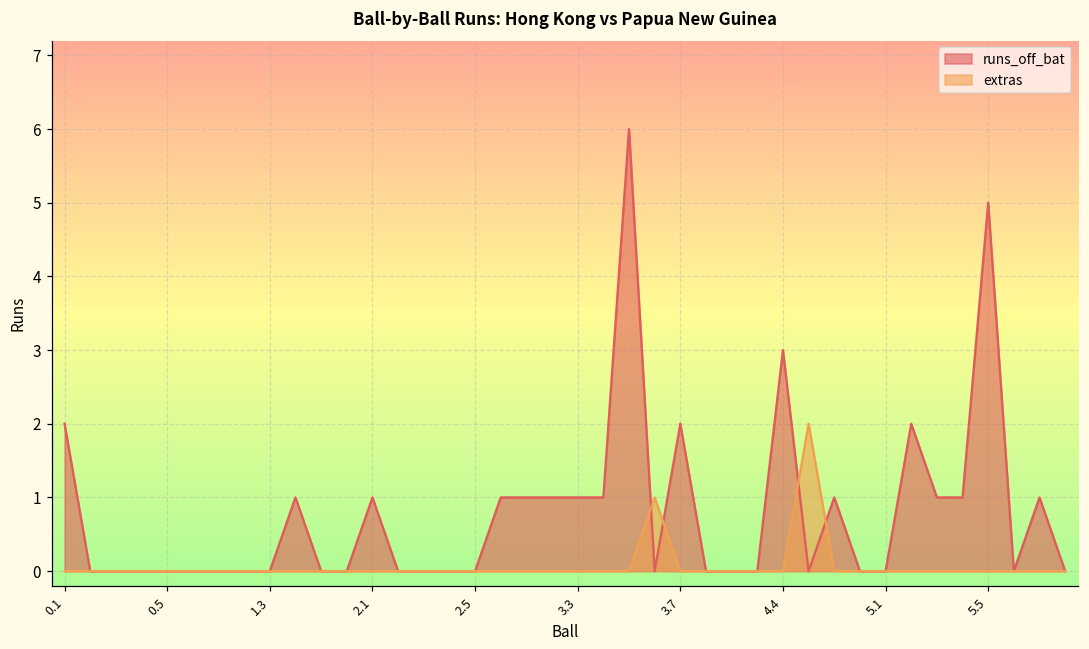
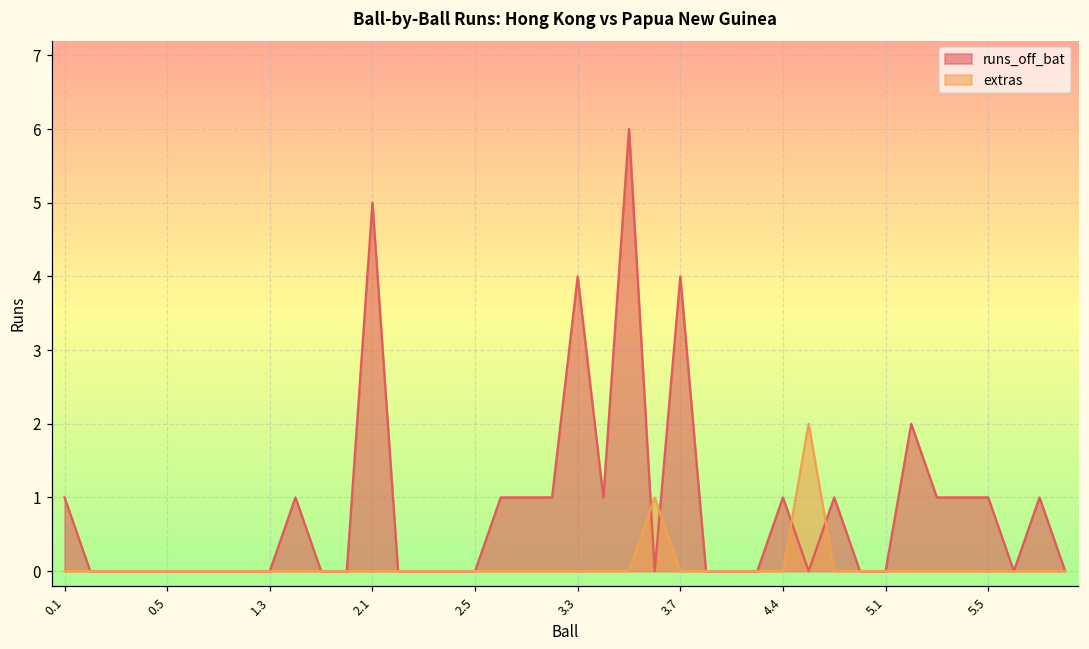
  {
    "runs_off_bat": {
-     "0.1": 2,
-     "2.1": 1,
-     "3.3": 1,
-     "3.7": 2,
-     "4.4": 3,
-     "5.5": 5
+     "0.1": 1,
+     "2.1": 5,
+     "3.3": 4,
+     "3.7": 4,
+     "4.4": 1,
+     "5.5": 1
    },
    "extras": {
      "0.1": 0,
      "2.1": 0,
      "3.3": 0,
      "3.7": 0,
      "4.4": 0,
      "5.5": 0
    }
  }
